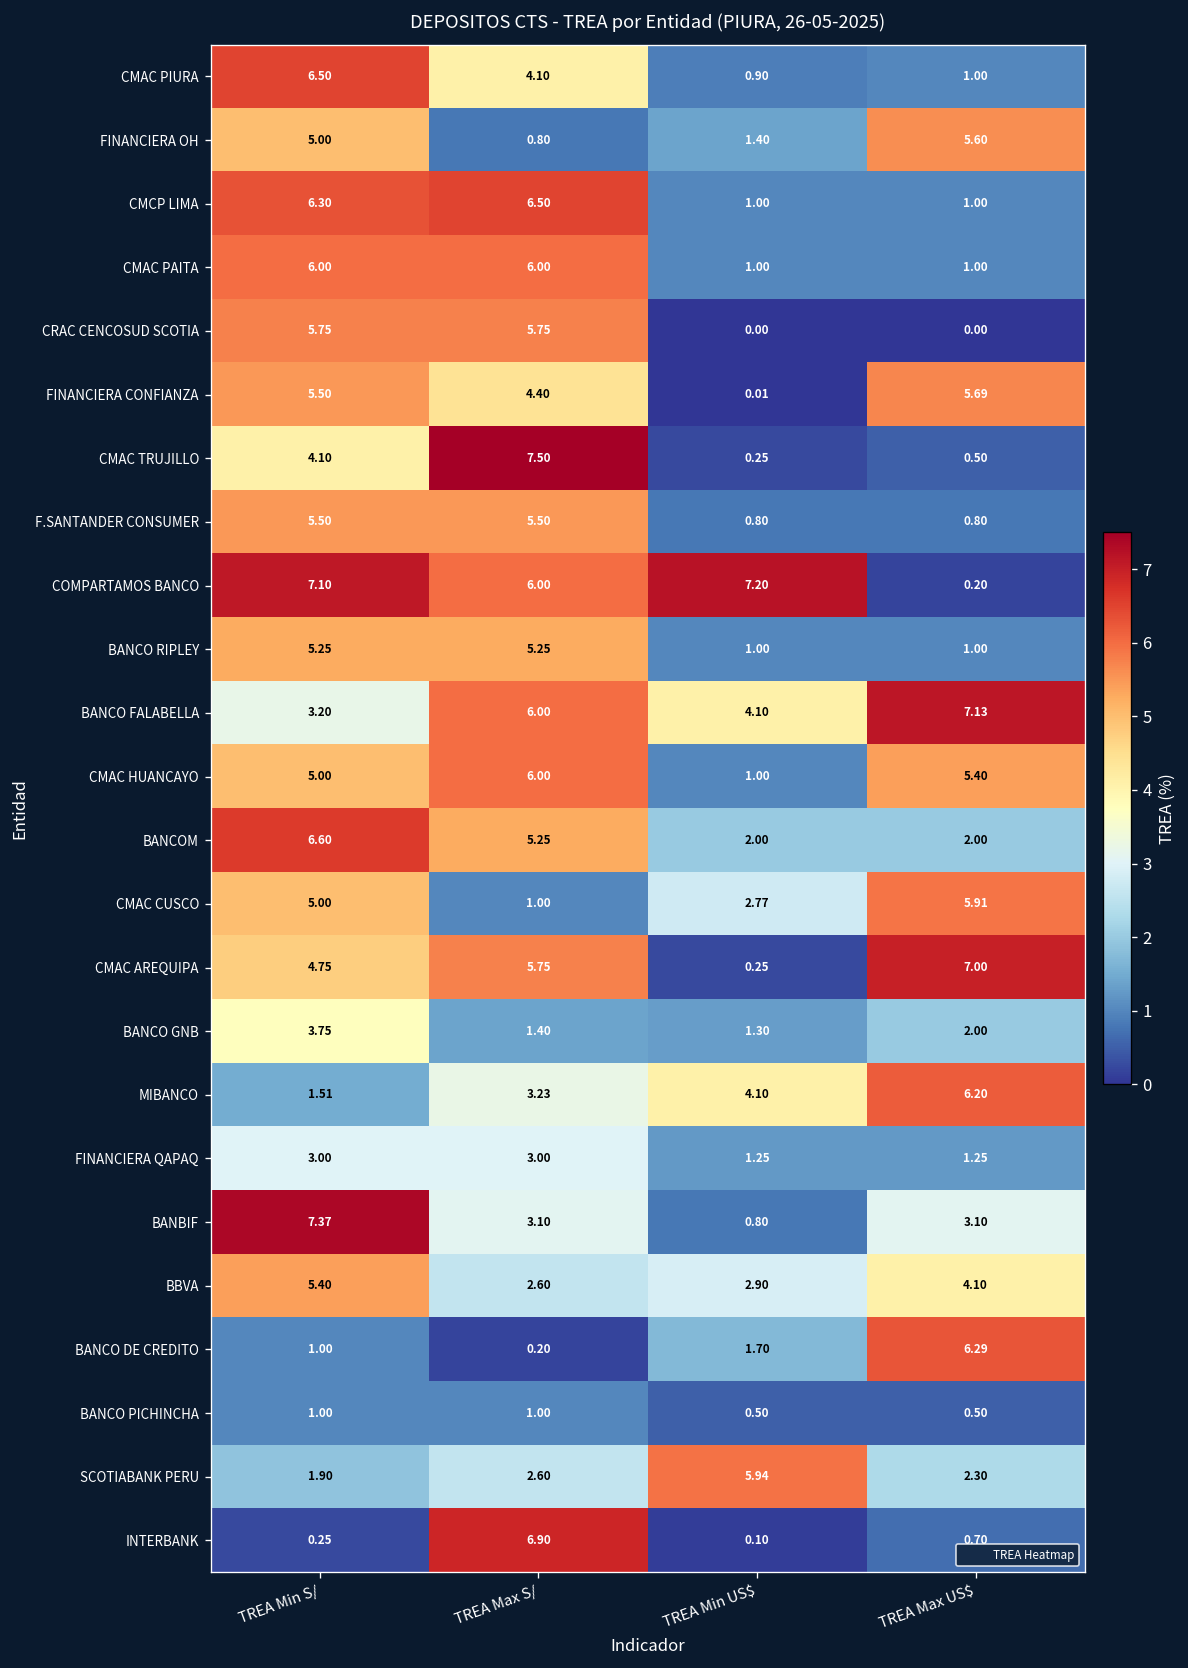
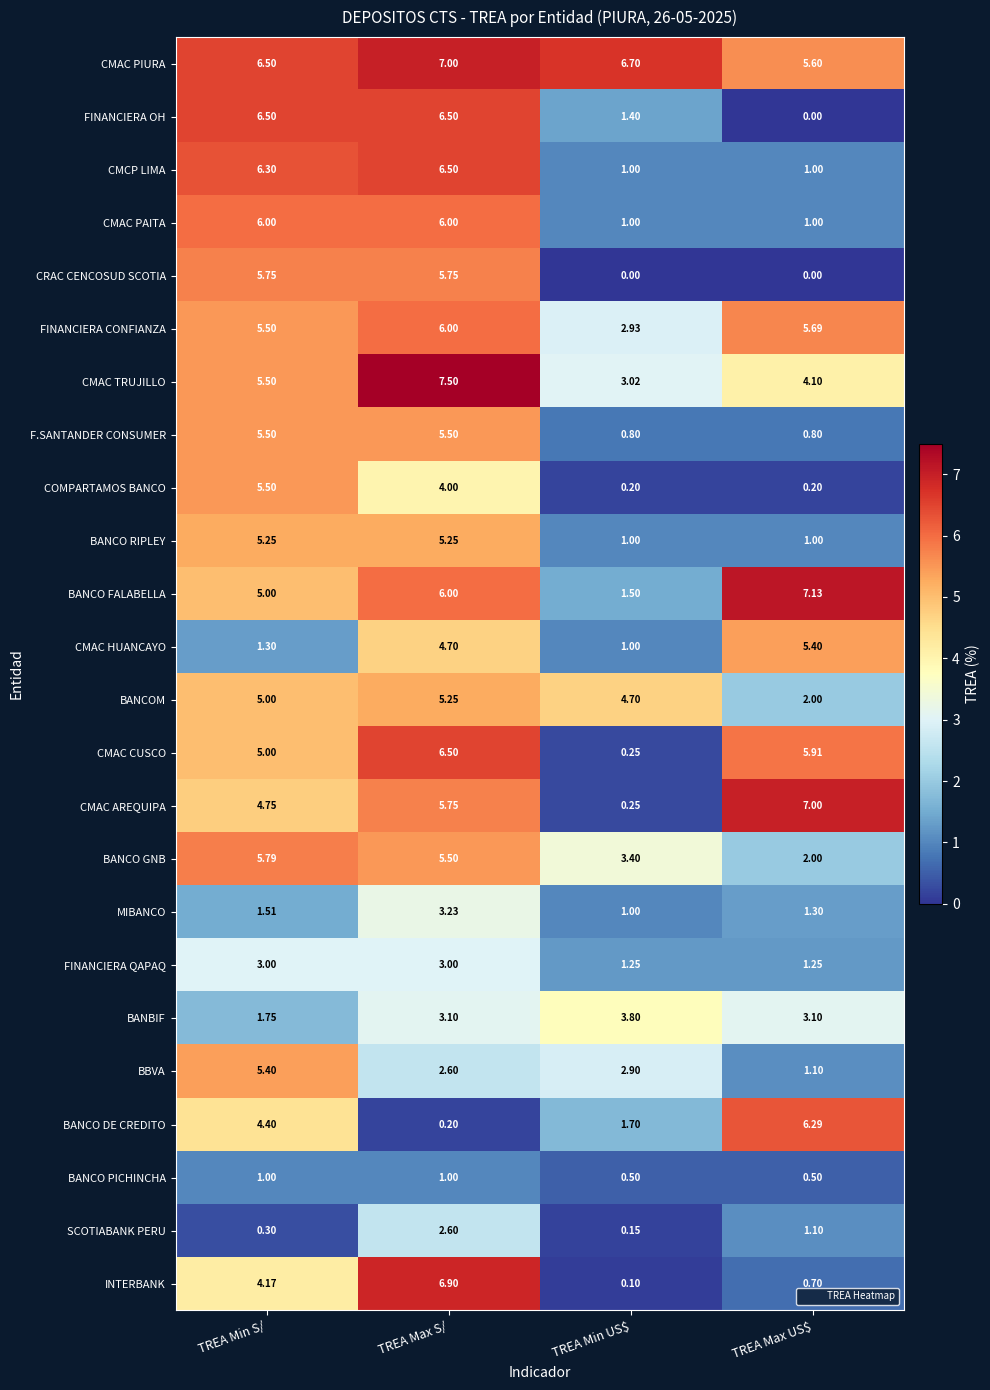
  {
    "CMAC PIURA": {
      "TREA Min S/": 6.50,
-     "TREA Max S/": 4.10,
-     "TREA Min US$": 0.90,
-     "TREA Max US$": 1.00
+     "TREA Max S/": 7.00,
+     "TREA Min US$": 6.70,
+     "TREA Max US$": 5.60
    },
    "FINANCIERA OH": {
-     "TREA Min S/": 5.00,
-     "TREA Max S/": 0.80,
+     "TREA Min S/": 6.50,
+     "TREA Max S/": 6.50,
      "TREA Min US$": 1.40,
-     "TREA Max US$": 5.60
+     "TREA Max US$": 0.00
    },
    "CMCP LIMA": {
      "TREA Min S/": 6.30,
      "TREA Max S/": 6.50,
      "TREA Min US$": 1.00,
      "TREA Max US$": 1.00
    },
    "CMAC PAITA": {
      "TREA Min S/": 6.00,
      "TREA Max S/": 6.00,
      "TREA Min US$": 1.00,
      "TREA Max US$": 1.00
    },
    "CRAC CENCOSUD SCOTIA": {
      "TREA Min S/": 5.75,
      "TREA Max S/": 5.75,
      "TREA Min US$": 0.00,
      "TREA Max US$": 0.00
    },
    "FINANCIERA CONFIANZA": {
      "TREA Min S/": 5.50,
-     "TREA Max S/": 4.40,
-     "TREA Min US$": 0.01,
+     "TREA Max S/": 6.00,
+     "TREA Min US$": 2.93,
      "TREA Max US$": 5.69
    },
    "CMAC TRUJILLO": {
-     "TREA Min S/": 4.10,
+     "TREA Min S/": 5.50,
      "TREA Max S/": 7.50,
-     "TREA Min US$": 0.25,
-     "TREA Max US$": 0.50
+     "TREA Min US$": 3.02,
+     "TREA Max US$": 4.10
    },
    "F.SANTANDER CONSUMER": {
      "TREA Min S/": 5.50,
      "TREA Max S/": 5.50,
      "TREA Min US$": 0.80,
      "TREA Max US$": 0.80
    },
    "COMPARTAMOS BANCO": {
-     "TREA Min S/": 7.10,
-     "TREA Max S/": 6.00,
-     "TREA Min US$": 7.20,
+     "TREA Min S/": 5.50,
+     "TREA Max S/": 4.00,
+     "TREA Min US$": 0.20,
      "TREA Max US$": 0.20
    },
    "BANCO RIPLEY": {
      "TREA Min S/": 5.25,
      "TREA Max S/": 5.25,
      "TREA Min US$": 1.00,
      "TREA Max US$": 1.00
    },
    "BANCO FALABELLA": {
-     "TREA Min S/": 3.20,
+     "TREA Min S/": 5.00,
      "TREA Max S/": 6.00,
-     "TREA Min US$": 4.10,
+     "TREA Min US$": 1.50,
      "TREA Max US$": 7.13
    },
    "CMAC HUANCAYO": {
-     "TREA Min S/": 5.00,
-     "TREA Max S/": 6.00,
+     "TREA Min S/": 1.30,
+     "TREA Max S/": 4.70,
      "TREA Min US$": 1.00,
      "TREA Max US$": 5.40
    },
    "BANCOM": {
-     "TREA Min S/": 6.60,
+     "TREA Min S/": 5.00,
      "TREA Max S/": 5.25,
-     "TREA Min US$": 2.00,
+     "TREA Min US$": 4.70,
      "TREA Max US$": 2.00
    },
    "CMAC CUSCO": {
      "TREA Min S/": 5.00,
-     "TREA Max S/": 1.00,
-     "TREA Min US$": 2.77,
+     "TREA Max S/": 6.50,
+     "TREA Min US$": 0.25,
      "TREA Max US$": 5.91
    },
    "CMAC AREQUIPA": {
      "TREA Min S/": 4.75,
      "TREA Max S/": 5.75,
      "TREA Min US$": 0.25,
      "TREA Max US$": 7.00
    },
    "BANCO GNB": {
-     "TREA Min S/": 3.75,
-     "TREA Max S/": 1.40,
-     "TREA Min US$": 1.30,
+     "TREA Min S/": 5.79,
+     "TREA Max S/": 5.50,
+     "TREA Min US$": 3.40,
      "TREA Max US$": 2.00
    },
    "MIBANCO": {
      "TREA Min S/": 1.51,
      "TREA Max S/": 3.23,
-     "TREA Min US$": 4.10,
-     "TREA Max US$": 6.20
+     "TREA Min US$": 1.00,
+     "TREA Max US$": 1.30
    },
    "FINANCIERA QAPAQ": {
      "TREA Min S/": 3.00,
      "TREA Max S/": 3.00,
      "TREA Min US$": 1.25,
      "TREA Max US$": 1.25
    },
    "BANBIF": {
-     "TREA Min S/": 7.37,
+     "TREA Min S/": 1.75,
      "TREA Max S/": 3.10,
-     "TREA Min US$": 0.80,
+     "TREA Min US$": 3.80,
      "TREA Max US$": 3.10
    },
    "BBVA": {
      "TREA Min S/": 5.40,
      "TREA Max S/": 2.60,
      "TREA Min US$": 2.90,
-     "TREA Max US$": 4.10
+     "TREA Max US$": 1.10
    },
    "BANCO DE CREDITO": {
-     "TREA Min S/": 1.00,
+     "TREA Min S/": 4.40,
      "TREA Max S/": 0.20,
      "TREA Min US$": 1.70,
      "TREA Max US$": 6.29
    },
    "BANCO PICHINCHA": {
      "TREA Min S/": 1.00,
      "TREA Max S/": 1.00,
      "TREA Min US$": 0.50,
      "TREA Max US$": 0.50
    },
    "SCOTIABANK PERU": {
-     "TREA Min S/": 1.90,
+     "TREA Min S/": 0.30,
      "TREA Max S/": 2.60,
-     "TREA Min US$": 5.94,
-     "TREA Max US$": 2.30
+     "TREA Min US$": 0.15,
+     "TREA Max US$": 1.10
    },
    "INTERBANK": {
-     "TREA Min S/": 0.25,
+     "TREA Min S/": 4.17,
      "TREA Max S/": 6.90,
      "TREA Min US$": 0.10
    }
  }
